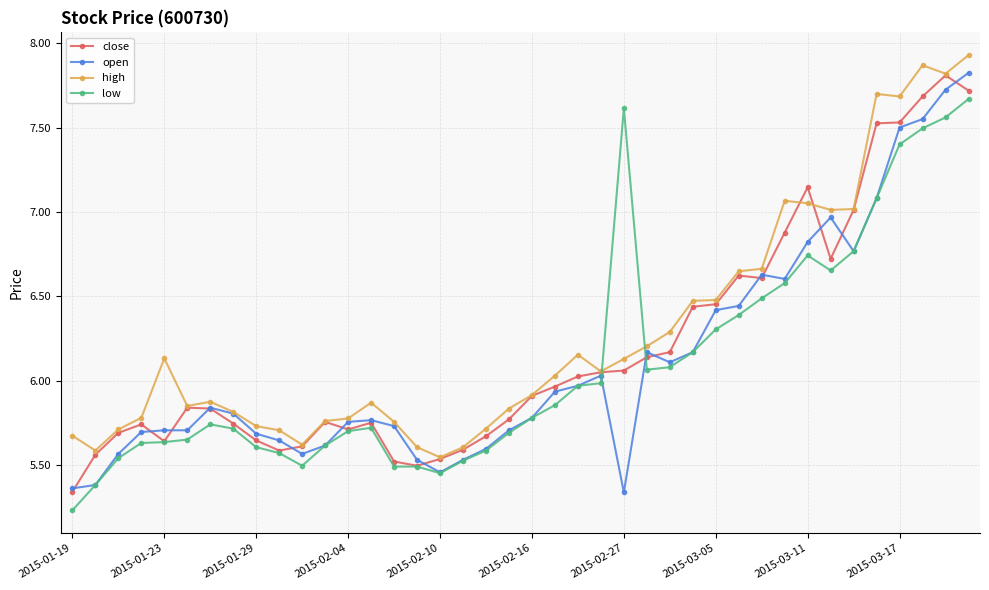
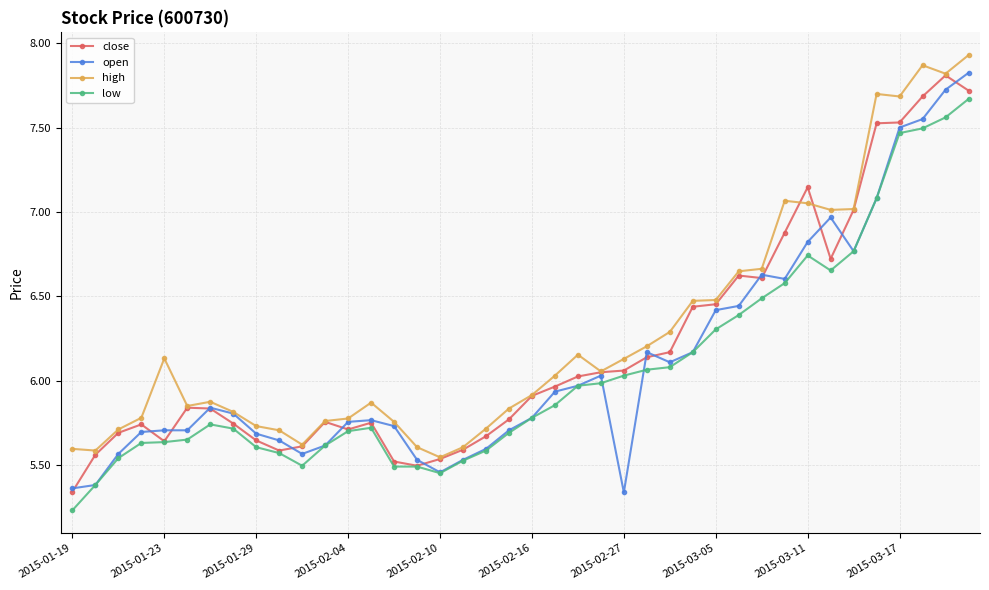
  {
    "close": {
      "2015-01-19": 5.34,
      "2015-01-29": 5.65,
      "2015-02-27": 6.06,
      "2015-03-05": 6.45,
      "2015-03-11": 7.15,
      "2015-03-17": 7.53
    },
    "open": {
      "2015-01-19": 5.36,
      "2015-01-23": 5.71,
      "2015-01-29": 5.69,
      "2015-02-04": 5.76,
      "2015-02-27": 5.34,
      "2015-03-05": 6.42,
      "2015-03-11": 6.82,
      "2015-03-17": 7.50
    },
    "high": {
-     "2015-01-19": 5.68,
+     "2015-01-19": 5.60,
      "2015-01-23": 6.13,
      "2015-01-29": 5.73,
      "2015-02-04": 5.78,
      "2015-02-27": 6.13,
      "2015-03-05": 6.48,
      "2015-03-11": 7.05,
      "2015-03-17": 7.69
    },
    "low": {
      "2015-01-19": 5.23,
      "2015-01-29": 5.61,
-     "2015-02-27": 7.62,
+     "2015-02-27": 6.03,
      "2015-03-05": 6.31,
      "2015-03-11": 6.74,
-     "2015-03-17": 7.40
+     "2015-03-17": 7.47
    }
  }
